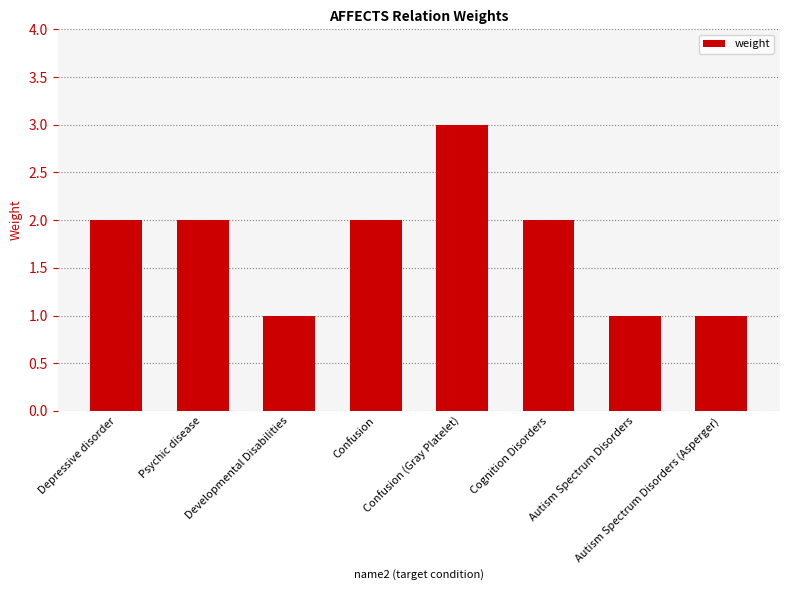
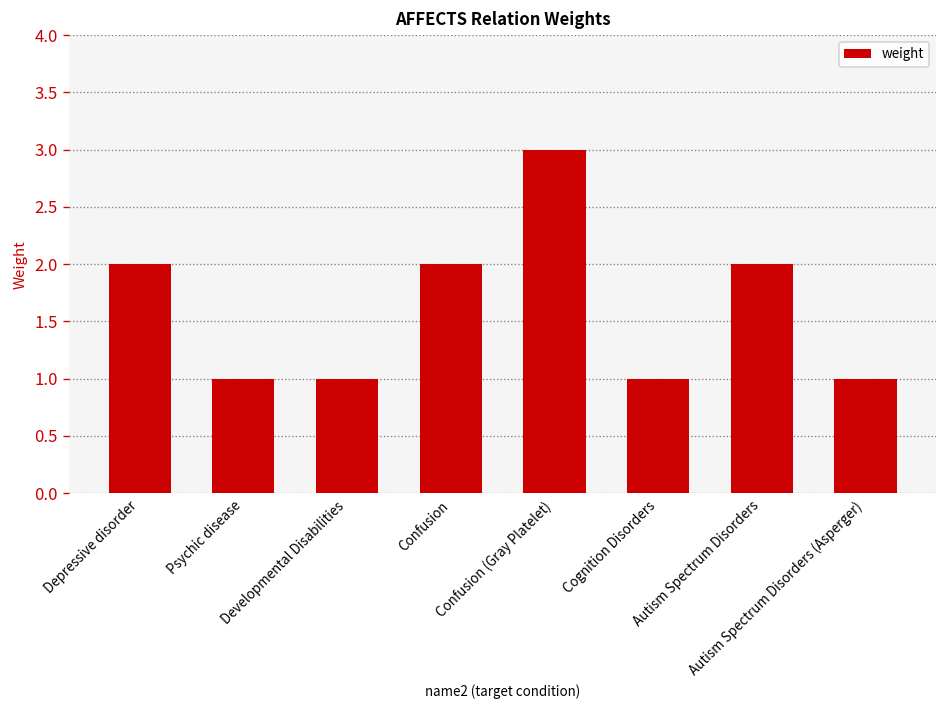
  {
    "Depressive disorder": 2,
-   "Psychic disease": 2,
+   "Psychic disease": 1,
    "Developmental Disabilities": 1,
    "Confusion": 2,
    "Confusion (Gray Platelet)": 3,
-   "Cognition Disorders": 2,
-   "Autism Spectrum Disorders": 1,
+   "Cognition Disorders": 1,
+   "Autism Spectrum Disorders": 2,
    "Autism Spectrum Disorders (Asperger)": 1
  }
